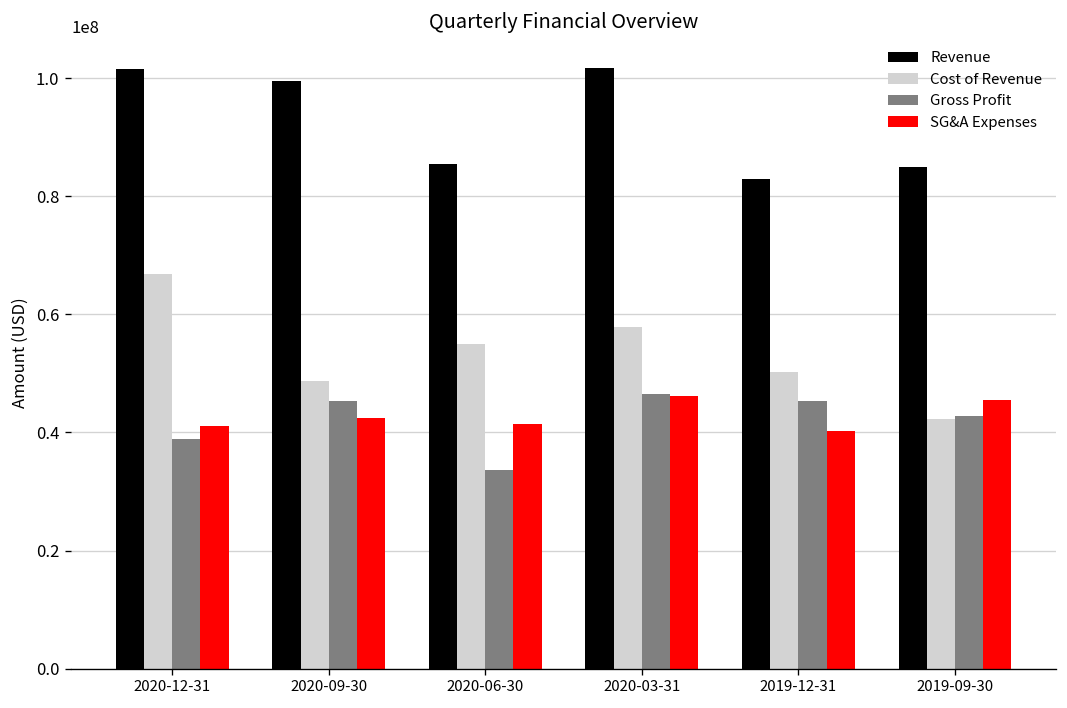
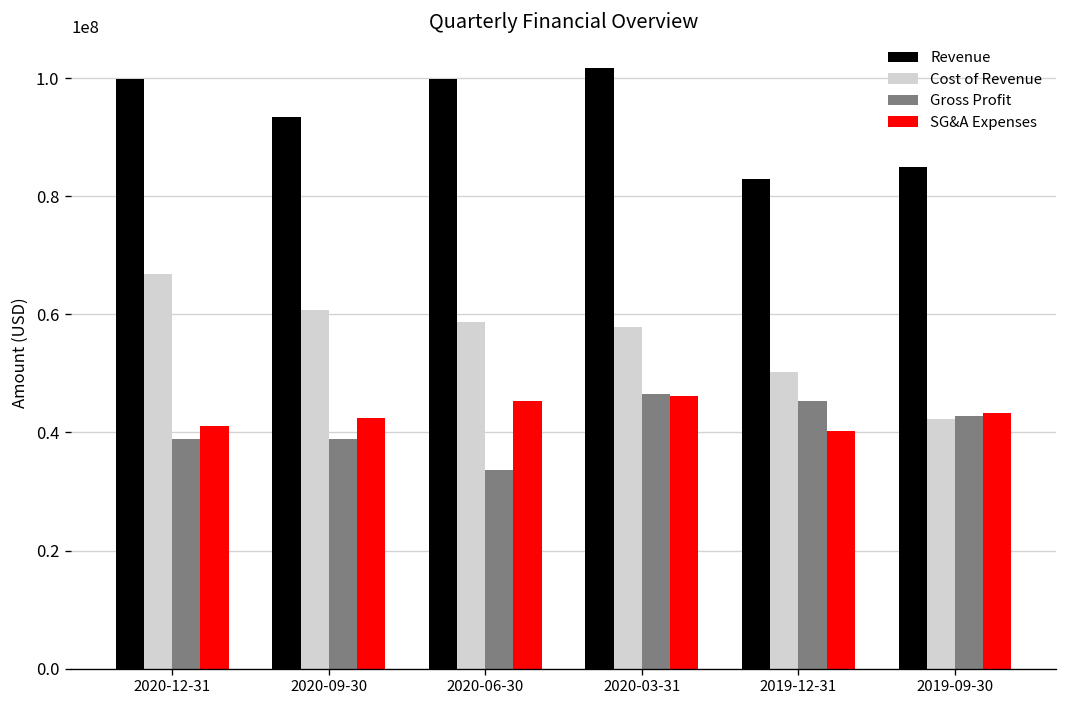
  {
    "Revenue": {
-     "2020-12-31": 101000000,
-     "2020-09-30": 100000000,
-     "2020-06-30": 85000000,
+     "2020-12-31": 100000000,
+     "2020-09-30": 93000000,
+     "2020-06-30": 100000000,
      "2020-03-31": 102000000,
      "2019-12-31": 83000000,
      "2019-09-30": 85000000
    },
    "Cost of Revenue": {
      "2020-12-31": 67000000,
-     "2020-09-30": 49000000,
-     "2020-06-30": 55000000,
+     "2020-09-30": 61000000,
+     "2020-06-30": 59000000,
      "2020-03-31": 58000000,
      "2019-12-31": 50000000,
      "2019-09-30": 42000000
    },
    "Gross Profit": {
      "2020-12-31": 39000000,
-     "2020-09-30": 45000000,
+     "2020-09-30": 39000000,
      "2020-06-30": 34000000,
      "2020-03-31": 46000000,
      "2019-12-31": 45000000,
      "2019-09-30": 43000000
    },
    "SG&A Expenses": {
      "2020-12-31": 41000000,
      "2020-09-30": 42000000,
-     "2020-06-30": 41000000,
+     "2020-06-30": 45000000,
      "2020-03-31": 46000000,
      "2019-12-31": 40000000,
-     "2019-09-30": 45000000
+     "2019-09-30": 43000000
    }
  }
